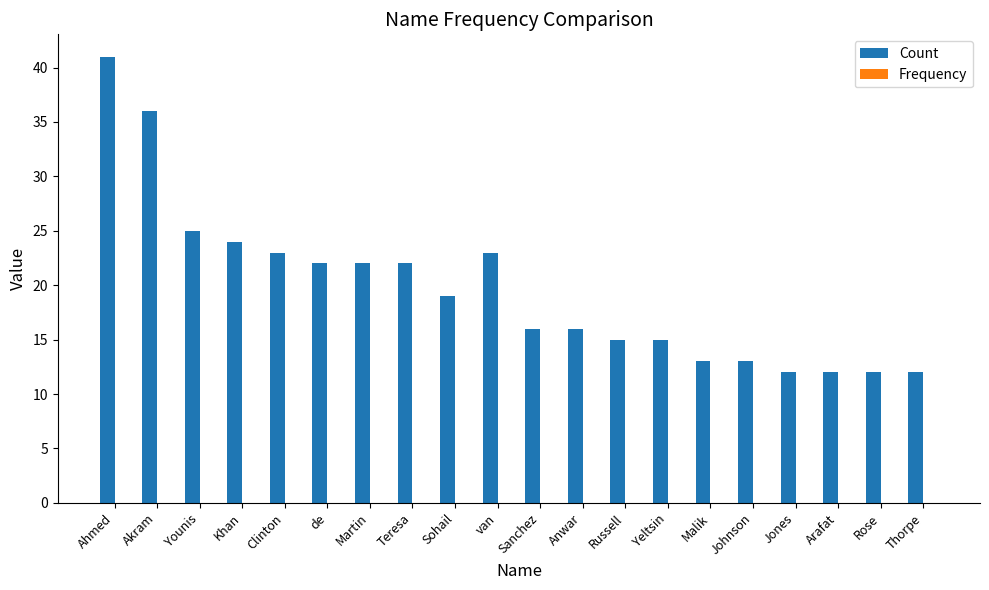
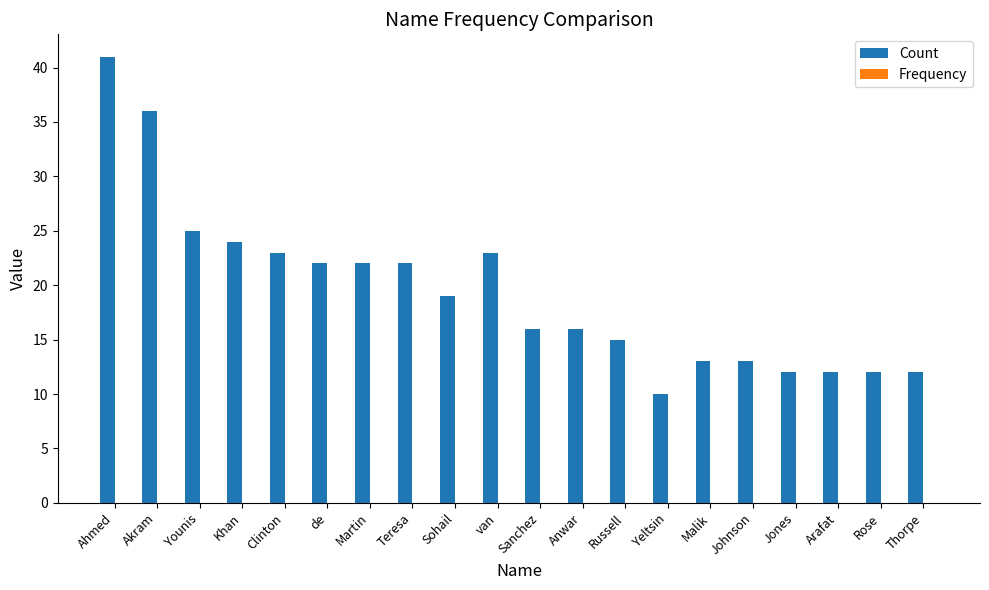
  {
    "Count": {
      "Ahmed": 41,
      "Akram": 36,
      "Younis": 25,
      "Khan": 24,
      "Clinton": 23,
      "de": 22,
      "Martin": 22,
      "Teresa": 22,
      "Sohail": 19,
      "van": 23,
      "Sanchez": 16,
      "Anwar": 16,
      "Russell": 15,
-     "Yeltsin": 15,
+     "Yeltsin": 10,
      "Malik": 13,
      "Johnson": 13,
      "Jones": 12,
      "Arafat": 12,
      "Rose": 12,
      "Thorpe": 12
    }
  }
